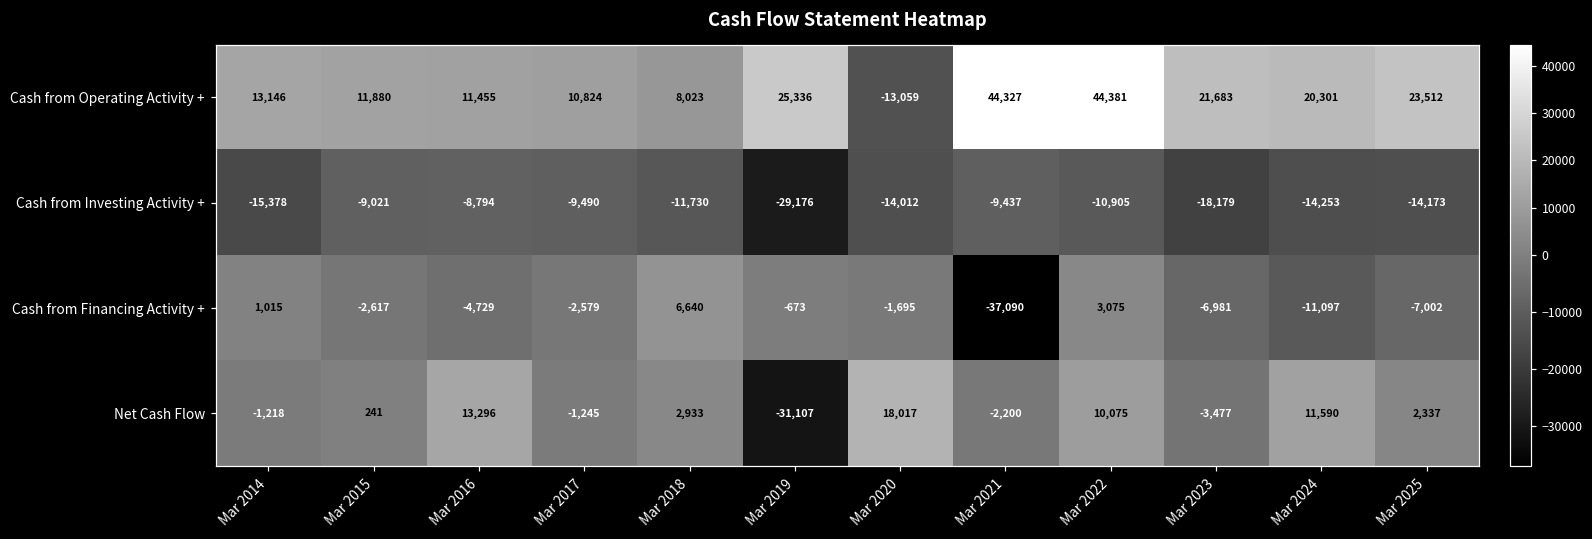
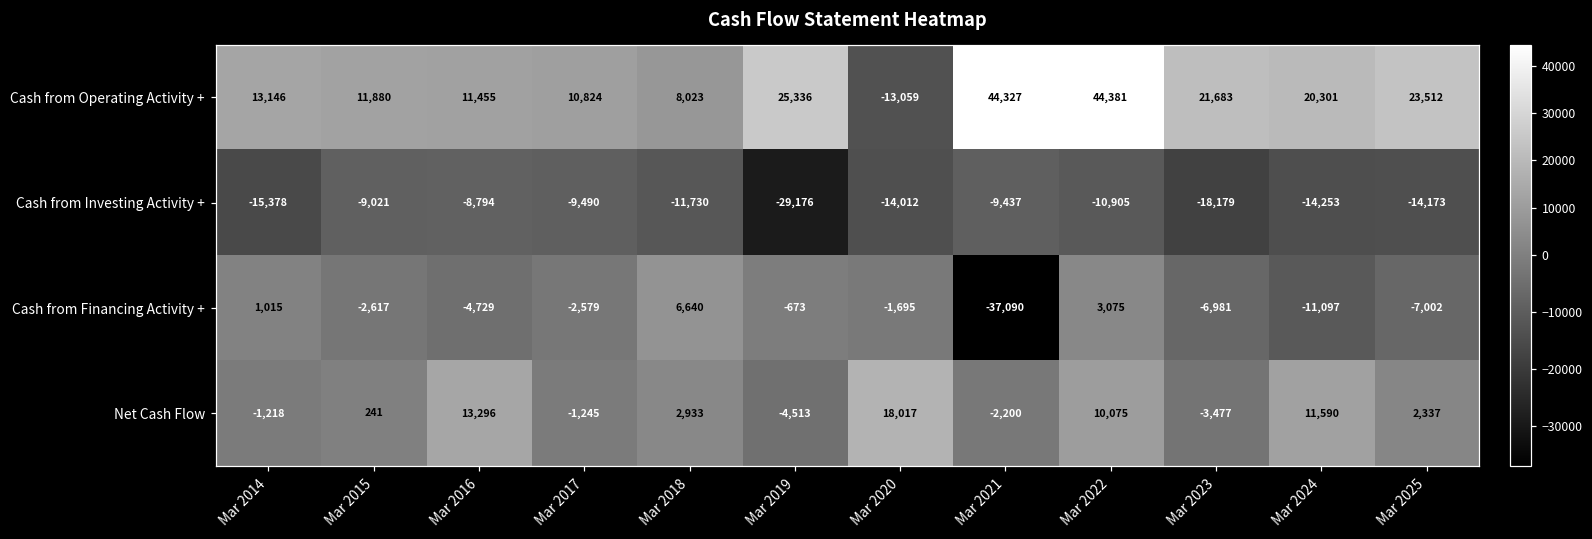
  {
    "Cash from Operating Activity +": {
      "Mar 2014": "13,146",
      "Mar 2015": "11,880",
      "Mar 2016": "11,455",
      "Mar 2017": "10,824",
      "Mar 2018": "8,023",
      "Mar 2019": "25,336",
      "Mar 2020": "-13,059",
      "Mar 2021": "44,327",
      "Mar 2022": "44,381",
      "Mar 2023": "21,683",
      "Mar 2024": "20,301",
      "Mar 2025": "23,512"
    },
    "Cash from Investing Activity +": {
      "Mar 2014": "-15,378",
      "Mar 2015": "-9,021",
      "Mar 2016": "-8,794",
      "Mar 2017": "-9,490",
      "Mar 2018": "-11,730",
      "Mar 2019": "-29,176",
      "Mar 2020": "-14,012",
      "Mar 2021": "-9,437",
      "Mar 2022": "-10,905",
      "Mar 2023": "-18,179",
      "Mar 2024": "-14,253",
      "Mar 2025": "-14,173"
    },
    "Cash from Financing Activity +": {
      "Mar 2014": "1,015",
      "Mar 2015": "-2,617",
      "Mar 2016": "-4,729",
      "Mar 2017": "-2,579",
      "Mar 2018": "6,640",
      "Mar 2019": "-673",
      "Mar 2020": "-1,695",
      "Mar 2021": "-37,090",
      "Mar 2022": "3,075",
      "Mar 2023": "-6,981",
      "Mar 2024": "-11,097",
      "Mar 2025": "-7,002"
    },
    "Net Cash Flow": {
      "Mar 2014": "-1,218",
      "Mar 2015": "241",
      "Mar 2016": "13,296",
      "Mar 2017": "-1,245",
      "Mar 2018": "2,933",
-     "Mar 2019": "-31,107",
+     "Mar 2019": "-4,513",
      "Mar 2020": "18,017",
      "Mar 2021": "-2,200",
      "Mar 2022": "10,075",
      "Mar 2023": "-3,477",
      "Mar 2024": "11,590",
      "Mar 2025": "2,337"
    }
  }
